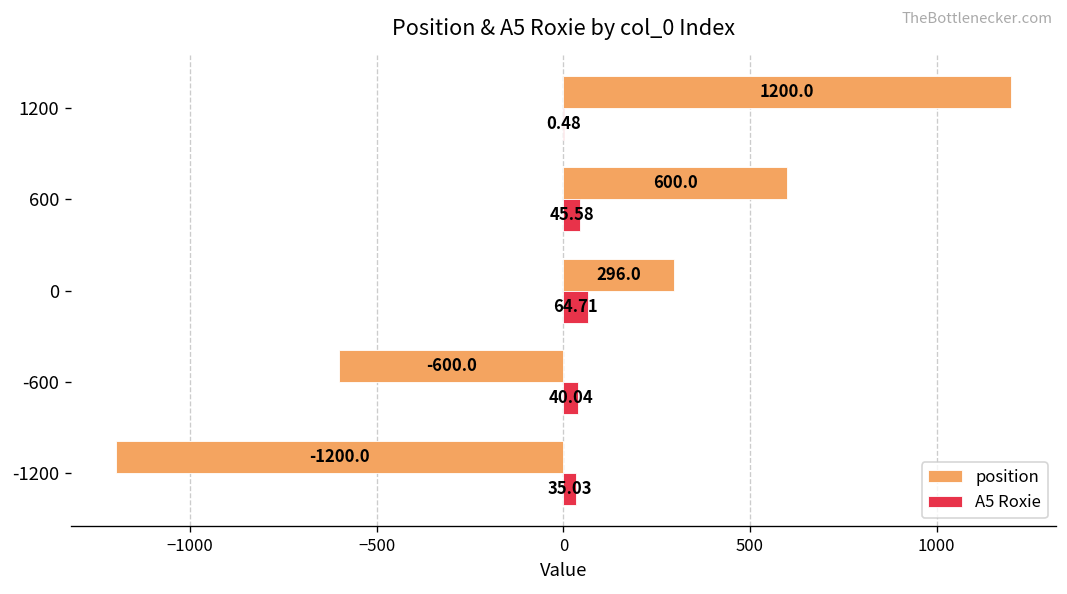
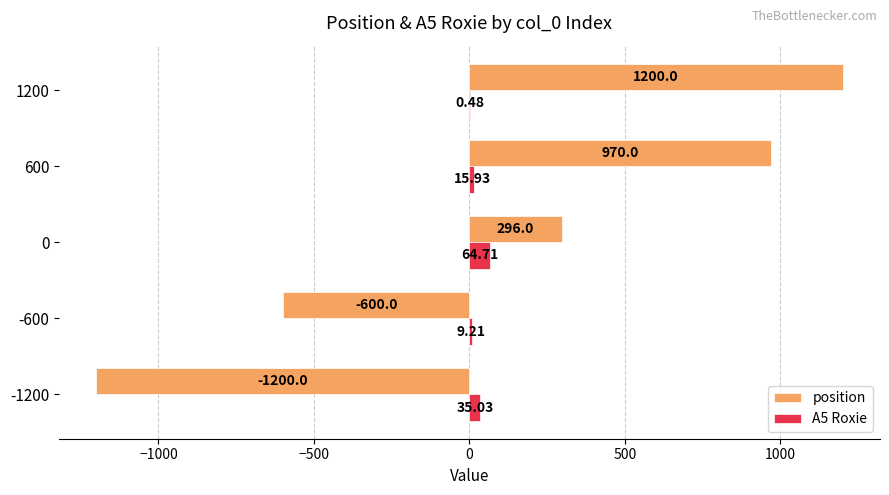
  {
    "position": {
      "1200": 1200.0,
-     "600": 600.0,
+     "600": 970.0,
      "0": 296.0,
      "-600": -600.0,
      "-1200": -1200.0
    },
    "A5 Roxie": {
      "1200": 0.48,
-     "600": 45.58,
+     "600": 15.93,
      "0": 64.71,
-     "-600": 40.04,
+     "-600": 9.21,
      "-1200": 35.03
    }
  }
